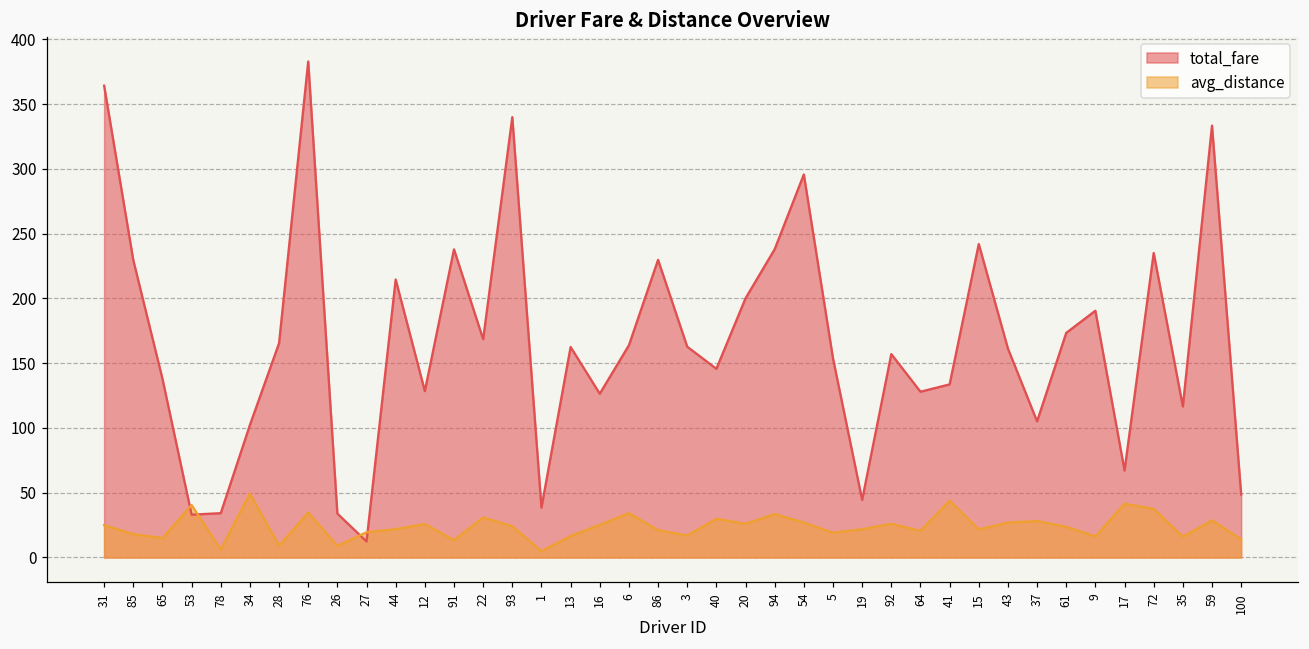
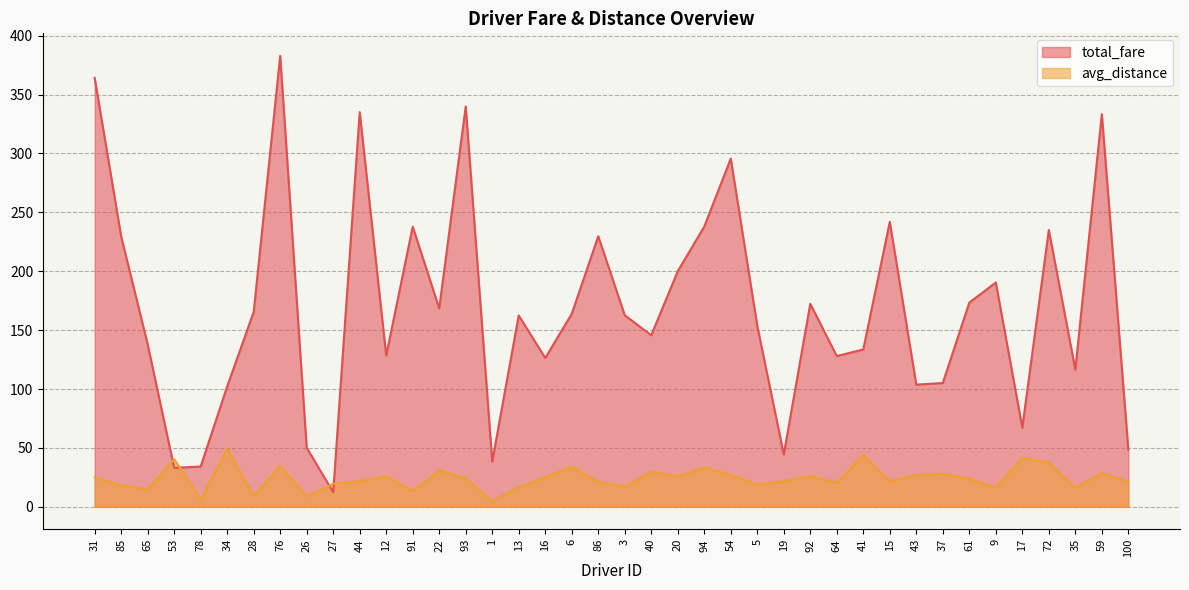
  {
    "total_fare": {
      "31": 364,
      "85": 230,
      "65": 138,
      "53": 33,
      "78": 34,
      "34": 102,
      "28": 165,
      "76": 383,
-     "26": 34,
+     "26": 50,
      "27": 12,
-     "44": 215,
+     "44": 335,
      "12": 128,
      "91": 238,
      "22": 168,
      "93": 340,
      "1": 38,
      "13": 162,
      "16": 126,
      "6": 164,
      "86": 230,
      "3": 163,
      "40": 146,
      "20": 200,
      "94": 238,
      "54": 296,
      "5": 154,
      "19": 44,
-     "92": 157,
+     "92": 172,
      "64": 128,
      "41": 134,
      "15": 242,
-     "43": 161,
+     "43": 104,
      "37": 105,
      "61": 173,
      "9": 190,
      "17": 67,
      "72": 235,
      "35": 117,
      "59": 333,
      "100": 49
    },
    "avg_distance": {
      "31": 25,
      "85": 18,
      "65": 15,
      "53": 40,
      "78": 6,
      "34": 49,
      "28": 9,
      "76": 35,
      "26": 9,
      "27": 19,
      "44": 22,
      "12": 26,
      "91": 13,
      "22": 31,
      "93": 24,
      "1": 5,
      "13": 17,
      "16": 25,
      "6": 34,
      "86": 21,
      "3": 17,
      "40": 30,
      "20": 26,
      "94": 34,
      "54": 27,
      "5": 19,
      "19": 22,
      "92": 26,
      "64": 21,
      "41": 44,
      "15": 22,
      "43": 27,
      "37": 28,
      "61": 24,
      "9": 16,
      "17": 41,
      "72": 38,
      "35": 16,
      "59": 29,
-     "100": 14
+     "100": 21
    }
  }
